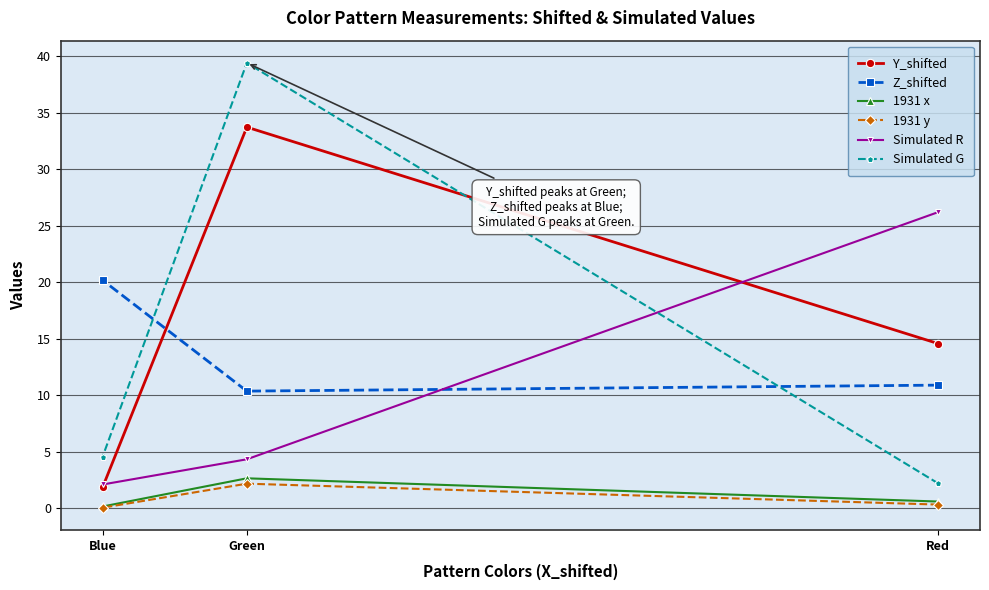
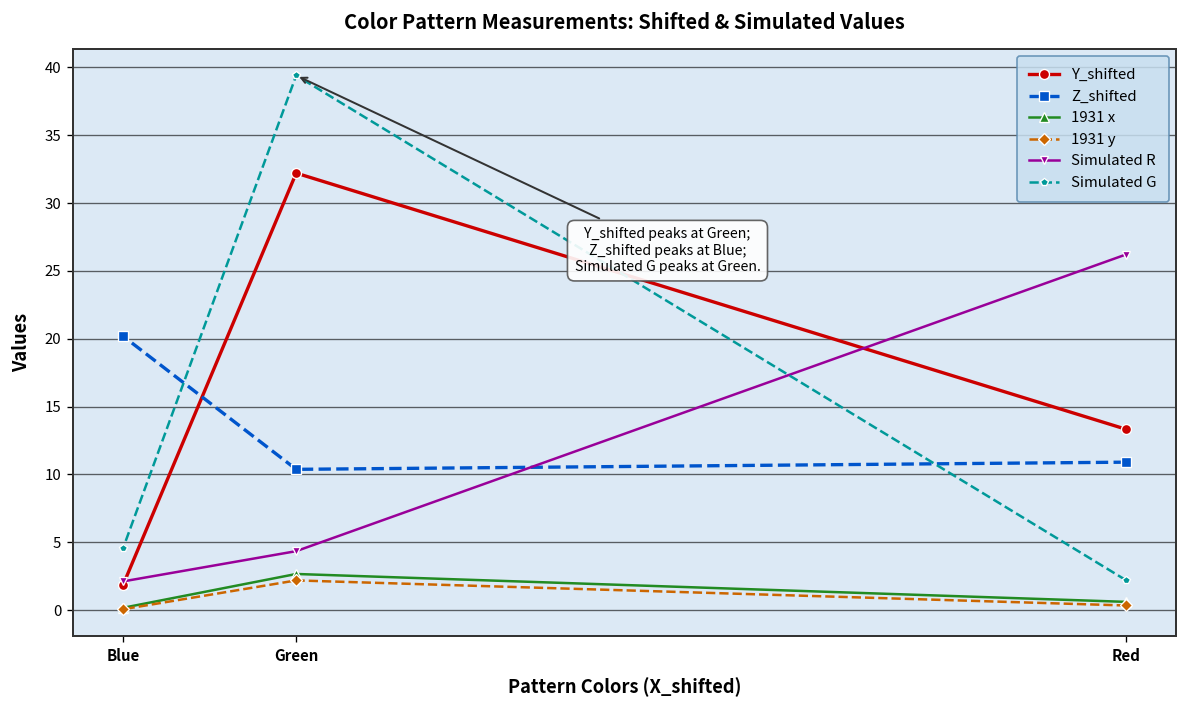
  {
    "Y_shifted": {
      "Blue": 1.9,
-     "Green": 33.7,
-     "Red": 14.6
+     "Green": 32.2,
+     "Red": 13.3
    },
    "Z_shifted": {
      "Blue": 20.2,
      "Green": 10.4,
      "Red": 10.9
    },
    "1931 x": {
      "Green": 2.7,
      "Red": 0.6
    },
    "1931 y": {
      "Green": 2.2,
      "Red": 0.3
    },
    "Simulated R": {
      "Blue": 2.1,
      "Green": 4.3,
      "Red": 26.2
    },
    "Simulated G": {
      "Blue": 4.6,
      "Green": 39.4,
      "Red": 2.2
    }
  }
